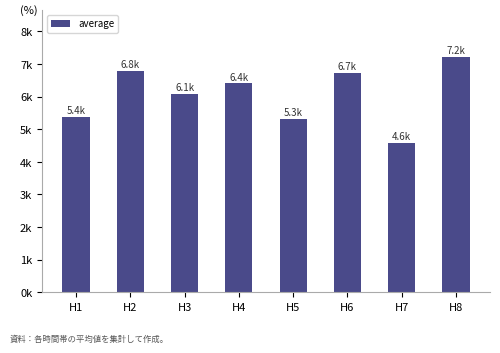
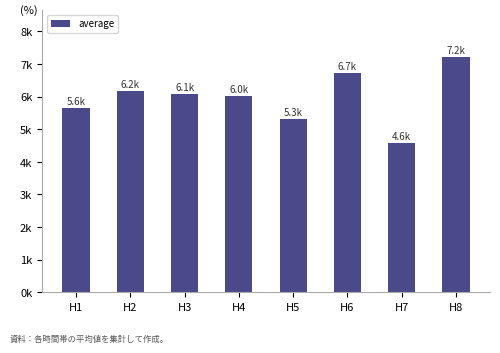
  {
-   "H1": "5.4k",
-   "H2": "6.8k",
+   "H1": "5.6k",
+   "H2": "6.2k",
    "H3": "6.1k",
-   "H4": "6.4k",
+   "H4": "6.0k",
    "H5": "5.3k",
    "H6": "6.7k",
    "H7": "4.6k",
    "H8": "7.2k"
  }
